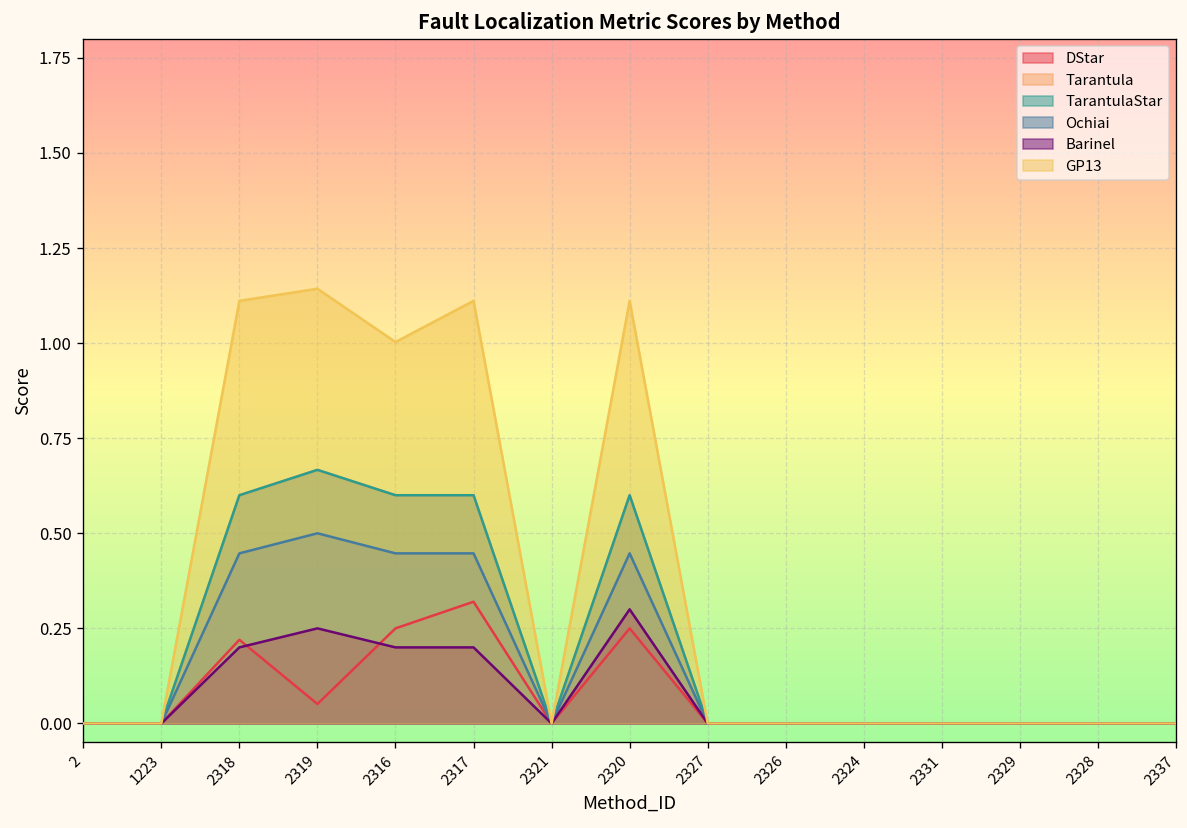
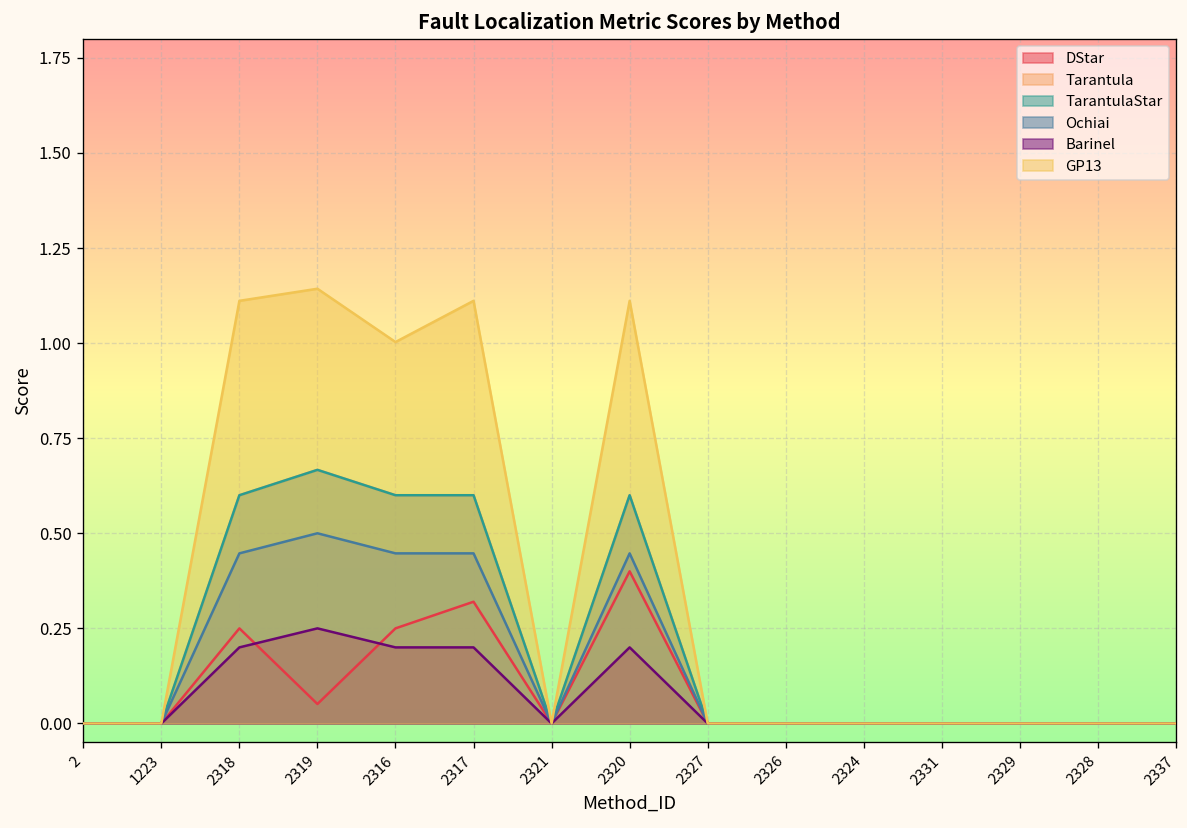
  {
    "DStar": {
-     "2318": 0.22,
+     "2318": 0.25,
      "2319": 0.05,
      "2316": 0.25,
      "2317": 0.32,
-     "2320": 0.25
+     "2320": 0.40
    },
    "Barinel": {
      "2318": 0.2,
      "2319": 0.25,
      "2316": 0.2,
      "2317": 0.2,
-     "2320": 0.3
+     "2320": 0.2
    },
    "GP13": {
      "2318": 1.11,
      "2319": 1.14,
      "2316": 1.00,
      "2317": 1.11,
      "2320": 1.11
    }
  }
